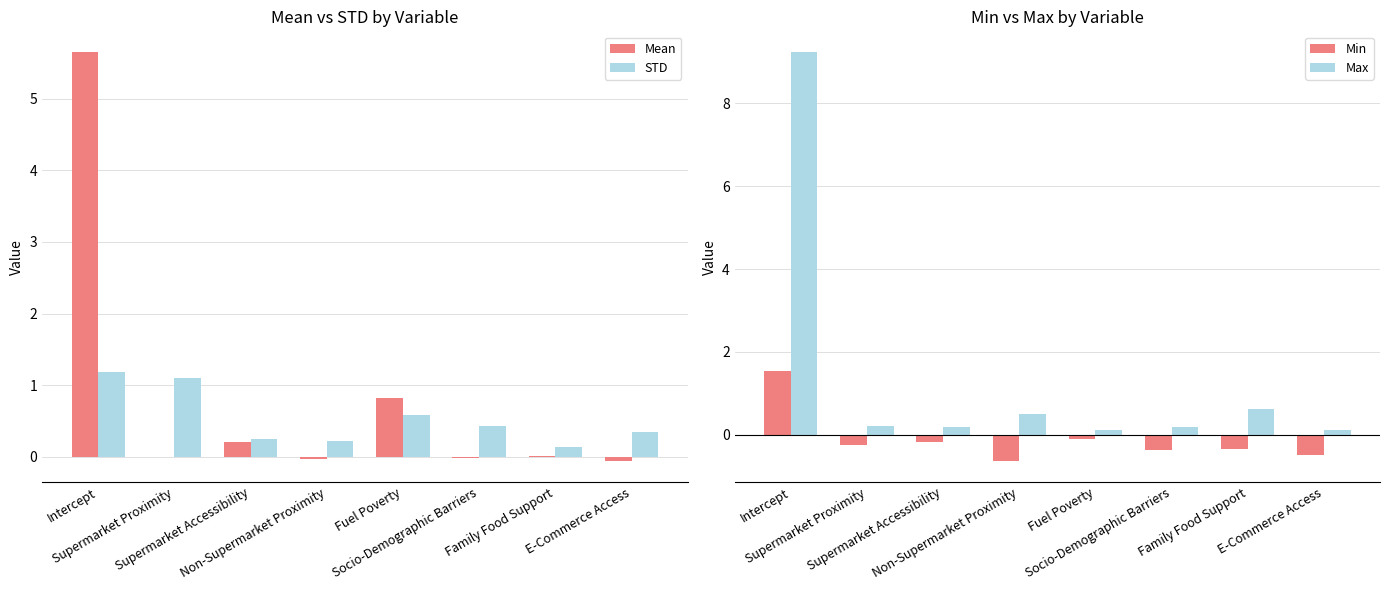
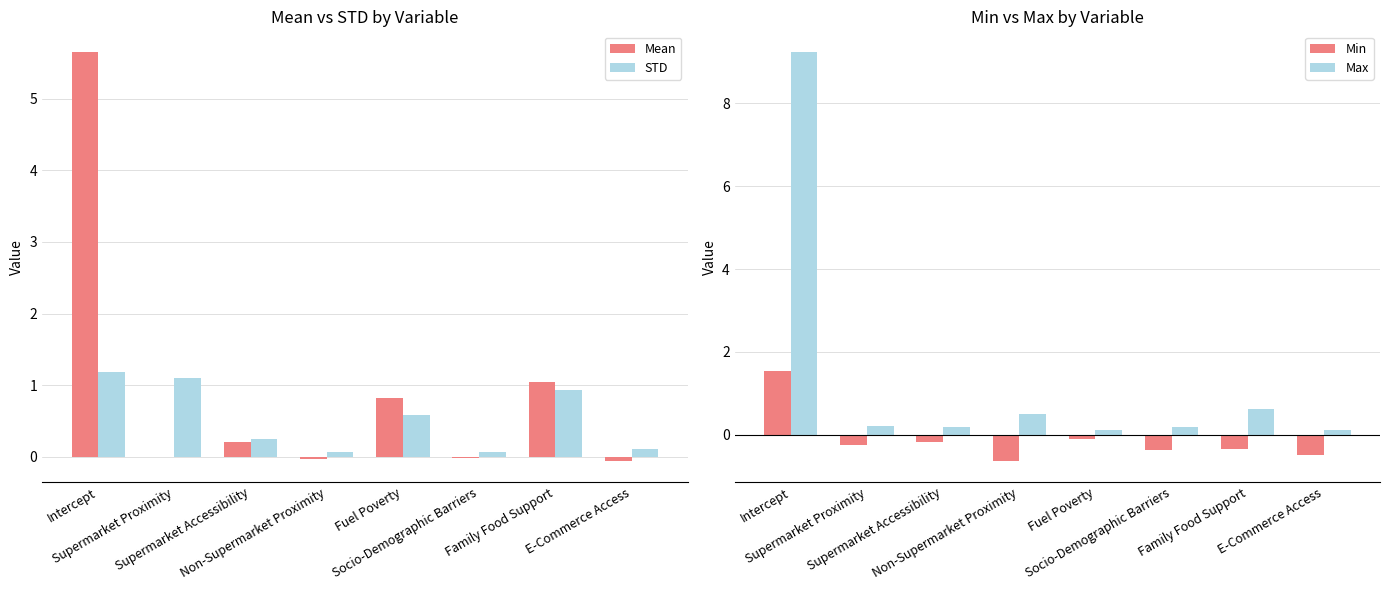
  {
    "Mean vs STD by Variable": {
      "Mean": {
        "Intercept": 5.7,
        "Supermarket Accessibility": 0.2,
        "Fuel Poverty": 0.8,
-       "Family Food Support": 0.0,
+       "Family Food Support": 1.0,
        "E-Commerce Access": -0.1
      },
      "STD": {
        "Intercept": 1.2,
        "Supermarket Proximity": 1.1,
        "Supermarket Accessibility": 0.2,
-       "Non-Supermarket Proximity": 0.2,
+       "Non-Supermarket Proximity": 0.1,
        "Fuel Poverty": 0.6,
-       "Socio-Demographic Barriers": 0.4,
-       "Family Food Support": 0.1,
-       "E-Commerce Access": 0.3
+       "Socio-Demographic Barriers": 0.1,
+       "Family Food Support": 0.9,
+       "E-Commerce Access": 0.1
      }
    },
    "Min vs Max by Variable": {
      "Min": {
        "Intercept": 1.5,
        "Supermarket Proximity": -0.2,
        "Supermarket Accessibility": -0.2,
        "Non-Supermarket Proximity": -0.6,
        "Fuel Poverty": -0.1,
        "Socio-Demographic Barriers": -0.4,
        "Family Food Support": -0.3,
        "E-Commerce Access": -0.5
      },
      "Max": {
        "Intercept": 9.2,
        "Supermarket Proximity": 0.2,
        "Supermarket Accessibility": 0.2,
        "Non-Supermarket Proximity": 0.5,
        "Fuel Poverty": 0.1,
        "Socio-Demographic Barriers": 0.2,
        "Family Food Support": 0.6,
        "E-Commerce Access": 0.1
      }
    }
  }
